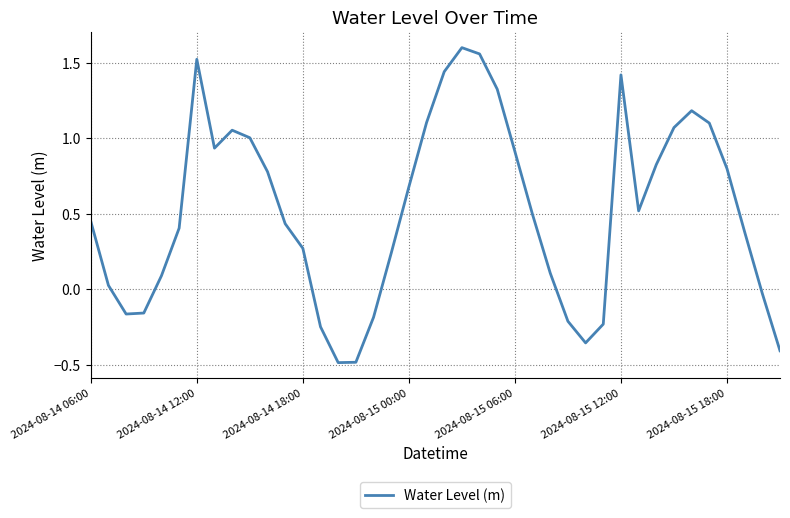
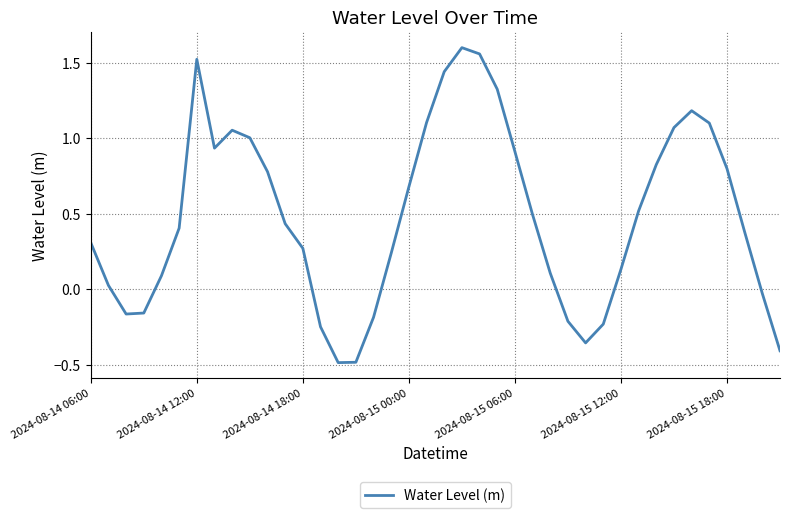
  {
-   "2024-08-14 06:00": 0.45,
+   "2024-08-14 06:00": 0.31,
    "2024-08-14 12:00": 1.52,
    "2024-08-14 18:00": 0.27,
    "2024-08-15 00:00": 0.68,
    "2024-08-15 06:00": 0.91,
-   "2024-08-15 12:00": 1.42,
+   "2024-08-15 12:00": 0.13,
    "2024-08-15 18:00": 0.80
  }
